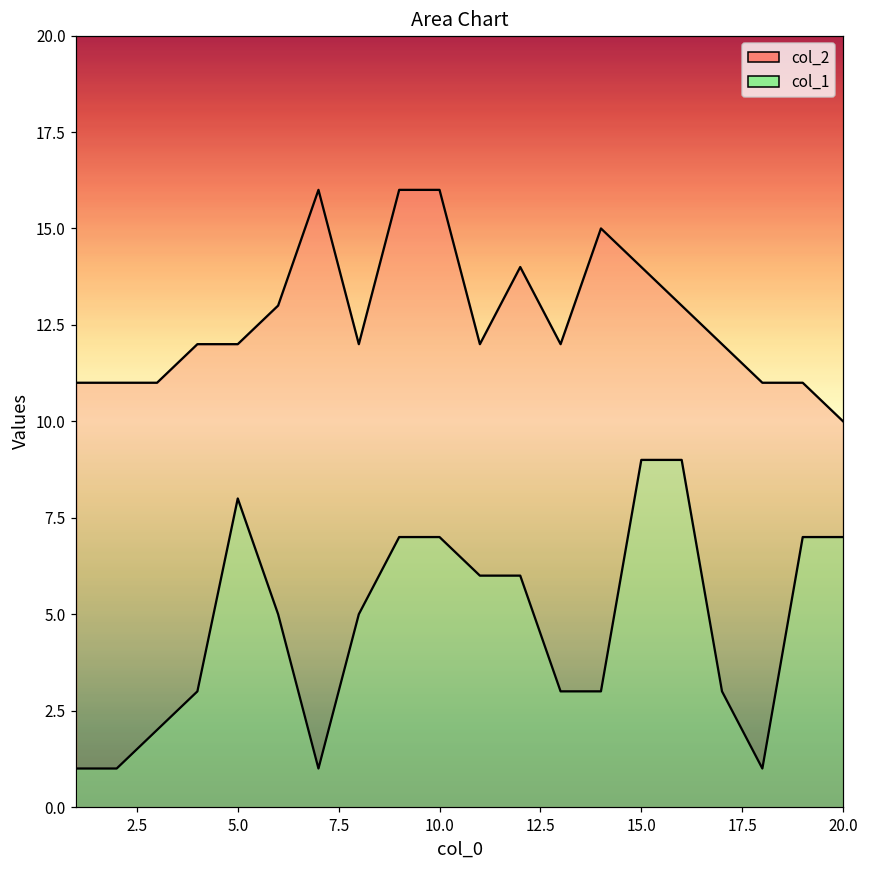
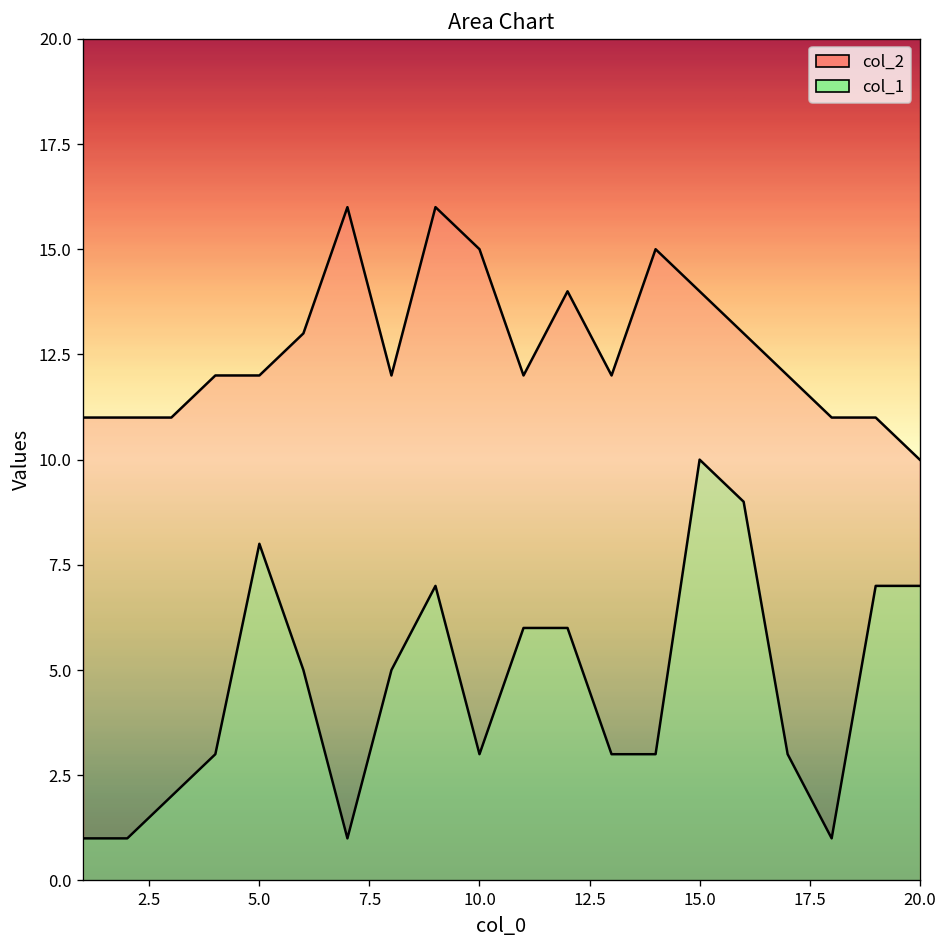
  {
    "col_2": {
      "5.0": 12,
-     "10.0": 16,
+     "10.0": 15,
      "15.0": 14,
      "20.0": 10
    },
    "col_1": {
      "5.0": 8,
-     "10.0": 7,
-     "15.0": 9,
+     "10.0": 3,
+     "15.0": 10,
      "20.0": 7
    }
  }
